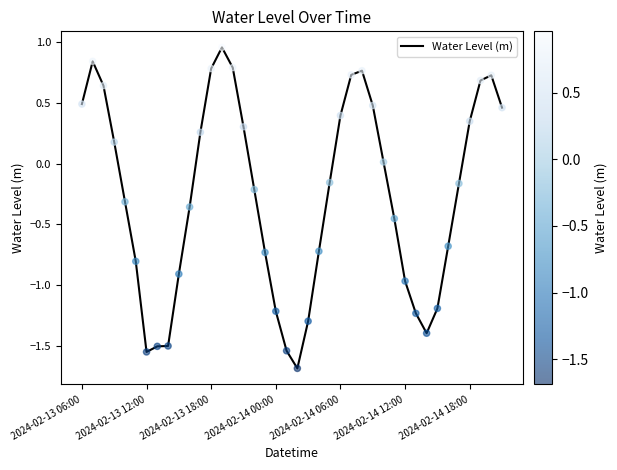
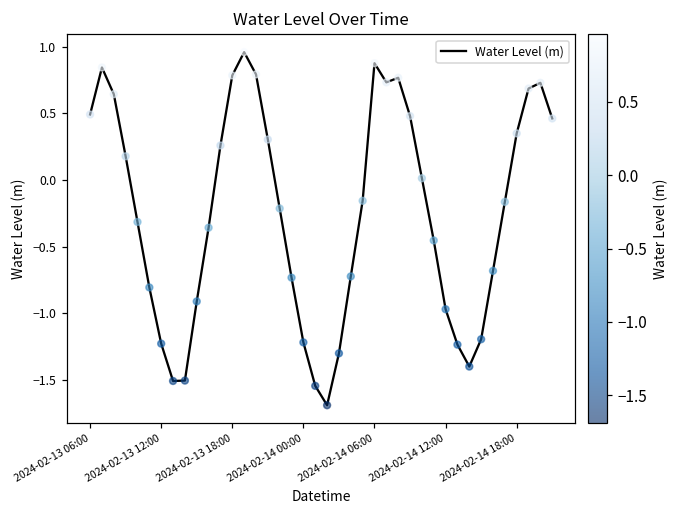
  {
    "2024-02-13 06:00": 0.49,
-   "2024-02-13 12:00": -1.55,
+   "2024-02-13 12:00": -1.23,
    "2024-02-13 18:00": 0.78,
    "2024-02-14 00:00": -1.22,
-   "2024-02-14 06:00": 0.40,
+   "2024-02-14 06:00": 0.88,
    "2024-02-14 12:00": -0.97,
    "2024-02-14 18:00": 0.35
  }
